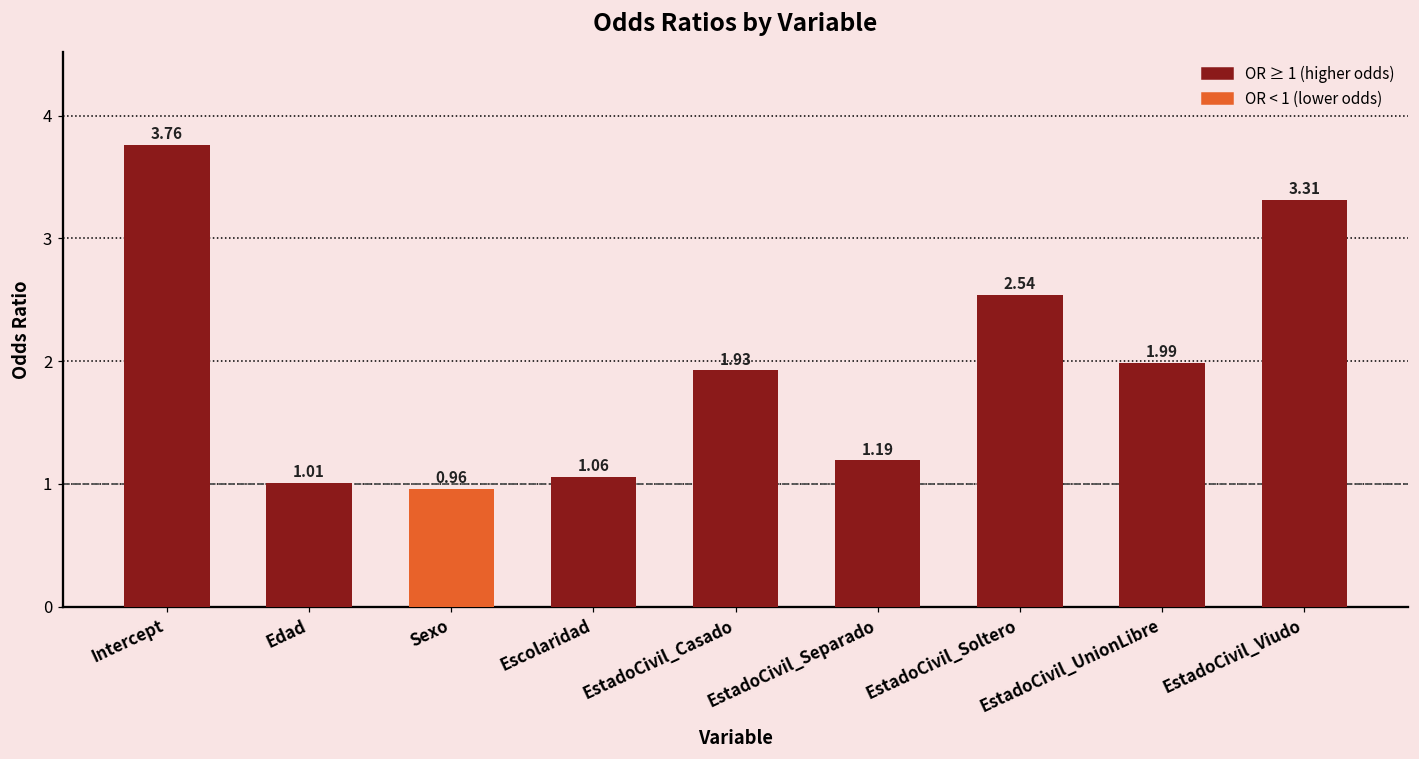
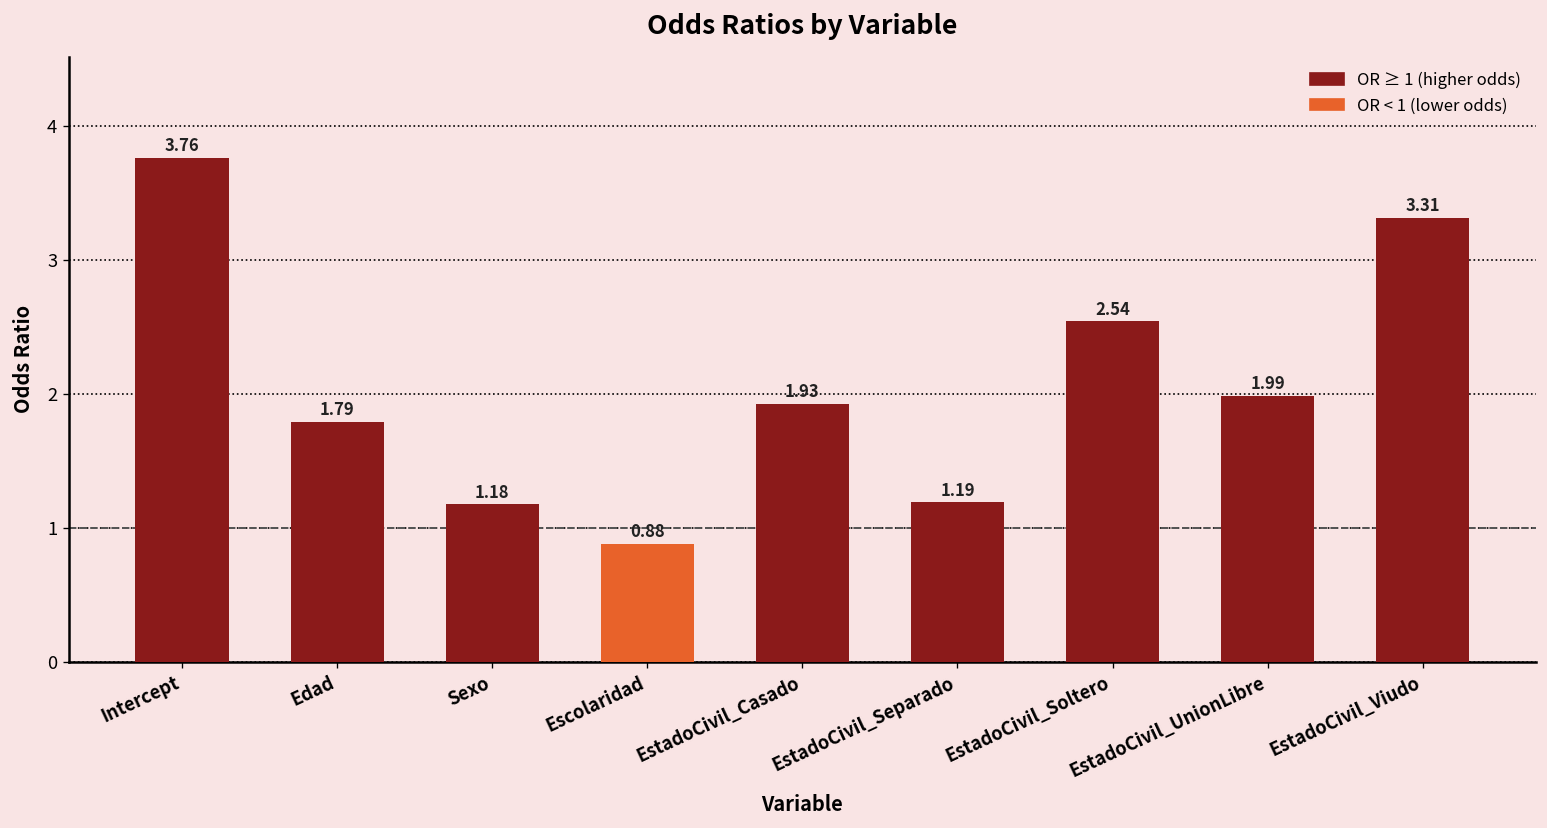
  {
    "Intercept": 3.76,
-   "Edad": 1.01,
-   "Sexo": 0.96,
-   "Escolaridad": 1.06,
+   "Edad": 1.79,
+   "Sexo": 1.18,
+   "Escolaridad": 0.88,
    "EstadoCivil_Casado": 1.93,
    "EstadoCivil_Separado": 1.19,
    "EstadoCivil_Soltero": 2.54,
    "EstadoCivil_UnionLibre": 1.99,
    "EstadoCivil_Viudo": 3.31
  }
